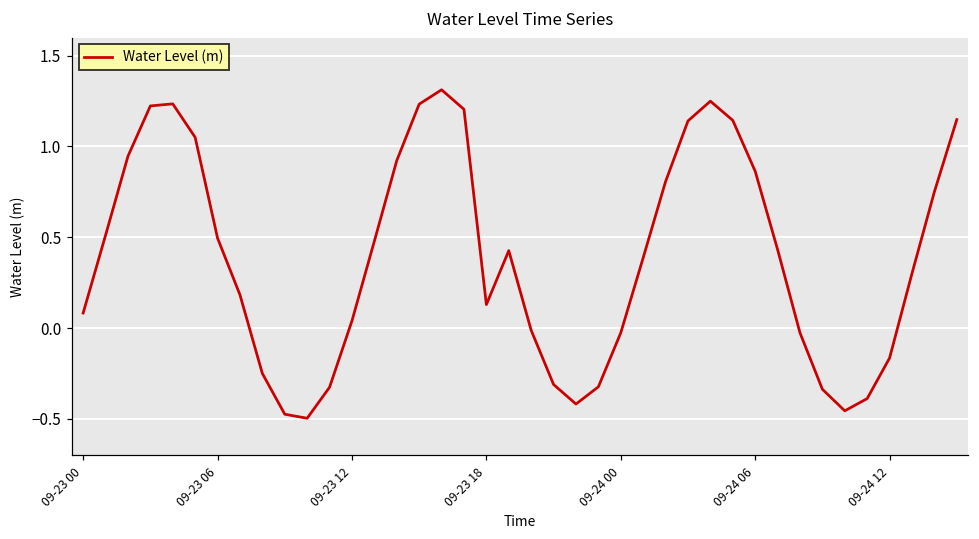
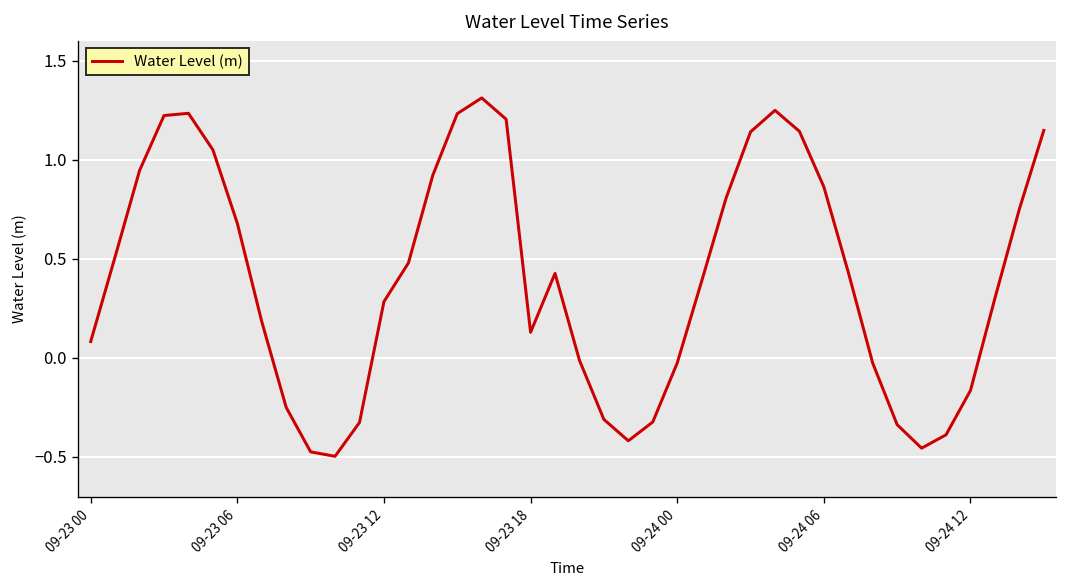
  {
    "09-23 00": 0.08,
-   "09-23 06": 0.50,
-   "09-23 12": 0.04,
+   "09-23 06": 0.68,
+   "09-23 12": 0.28,
    "09-23 18": 0.13,
    "09-24 00": -0.03,
    "09-24 06": 0.86,
    "09-24 12": -0.16
  }
